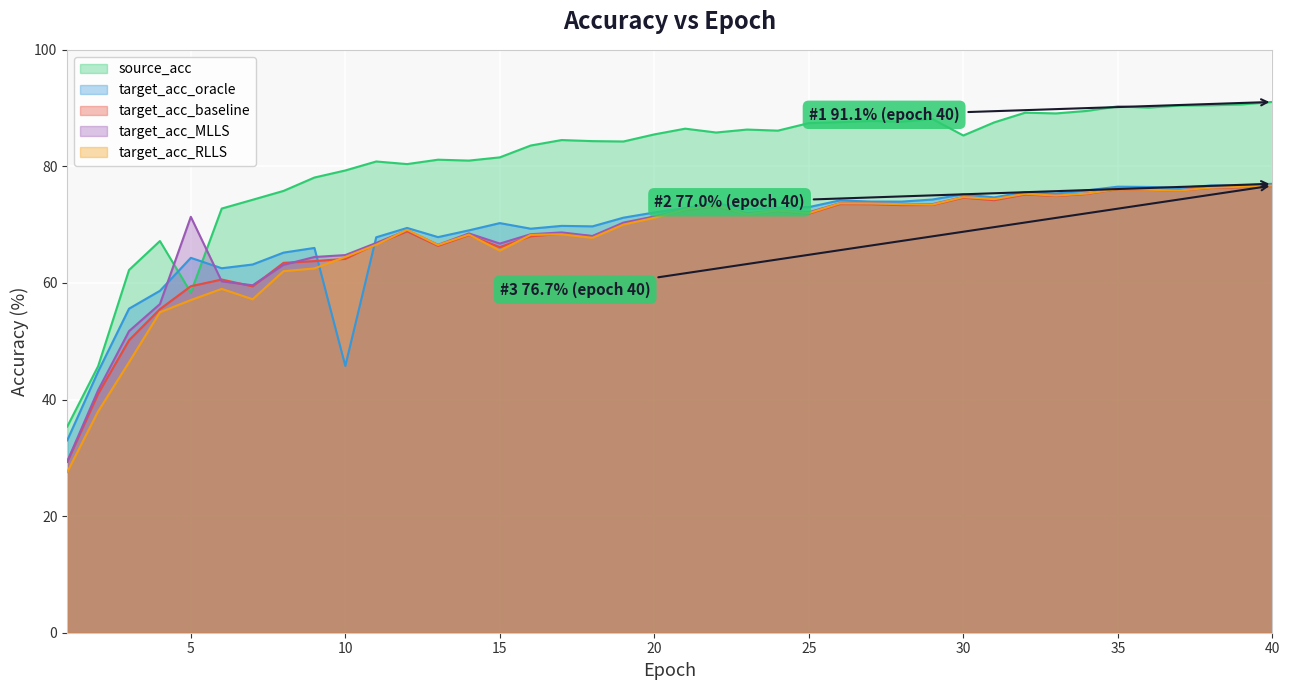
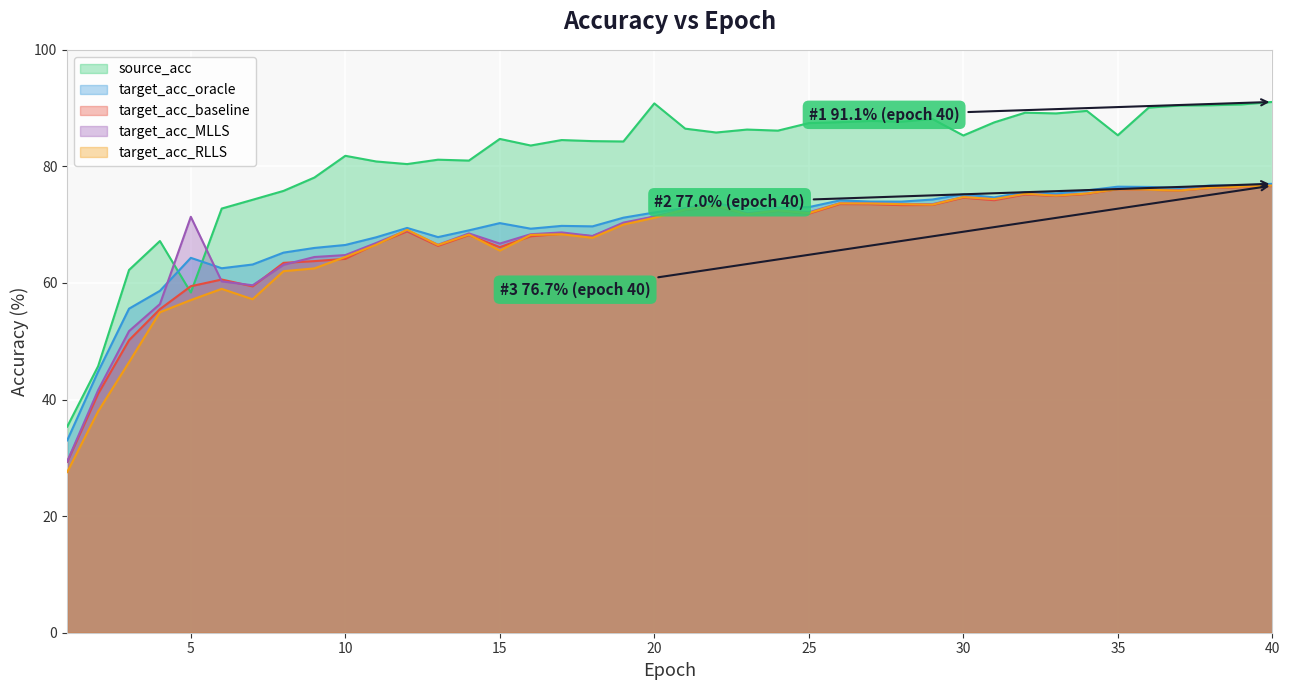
  {
    "source_acc": {
      "5": 58,
-     "10": 79,
-     "15": 82,
-     "20": 85,
+     "10": 82,
+     "15": 85,
+     "20": 91,
      "30": 85,
-     "35": 90,
+     "35": 85,
      "40": 91
    },
    "target_acc_oracle": {
      "5": 64,
-     "10": 46
+     "10": 67
    },
    "target_acc_MLLS": {
      "5": 71
    }
  }
